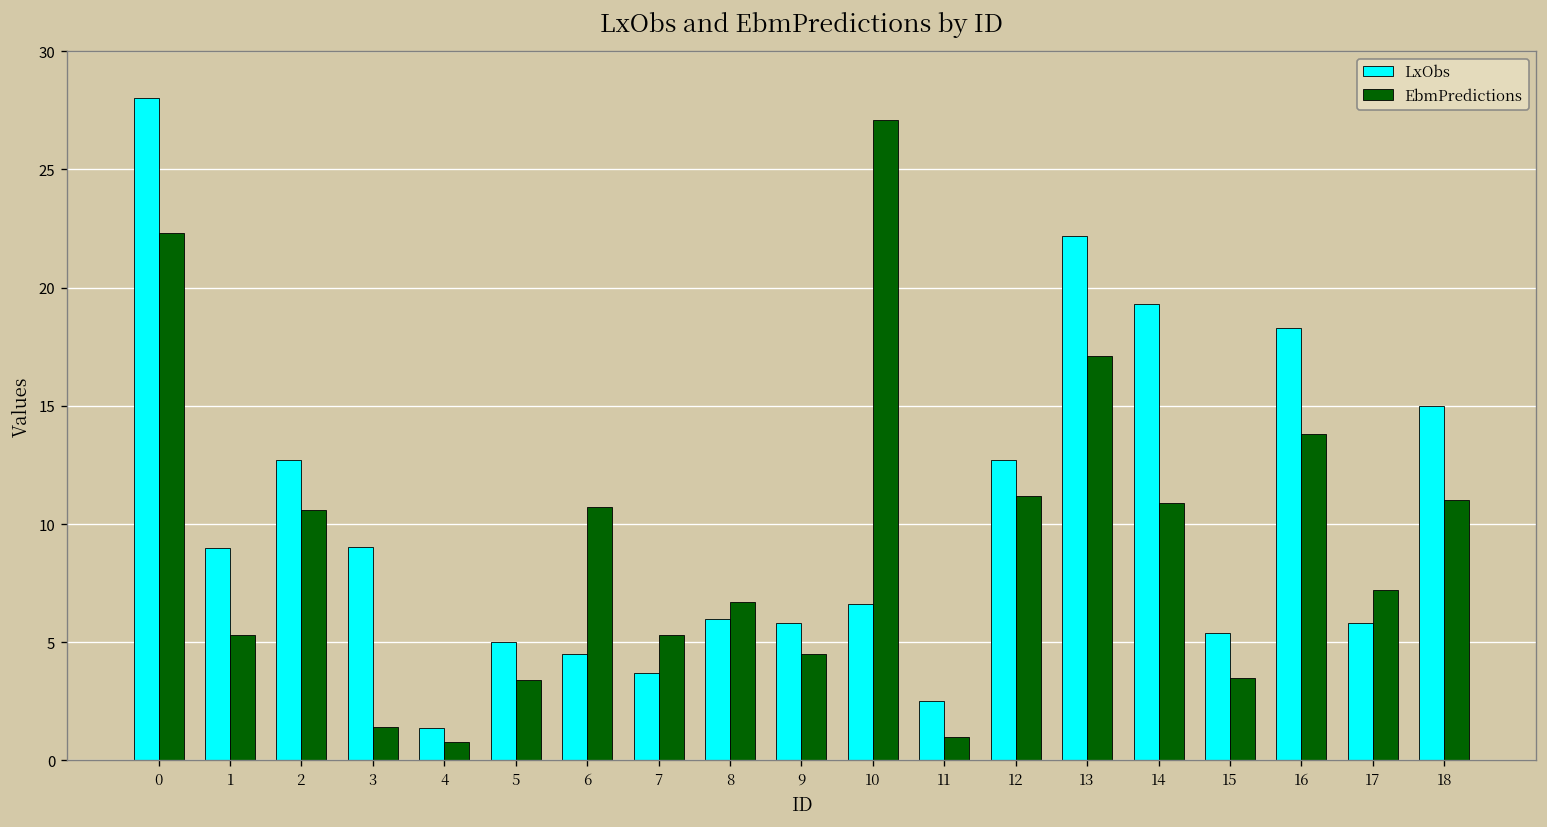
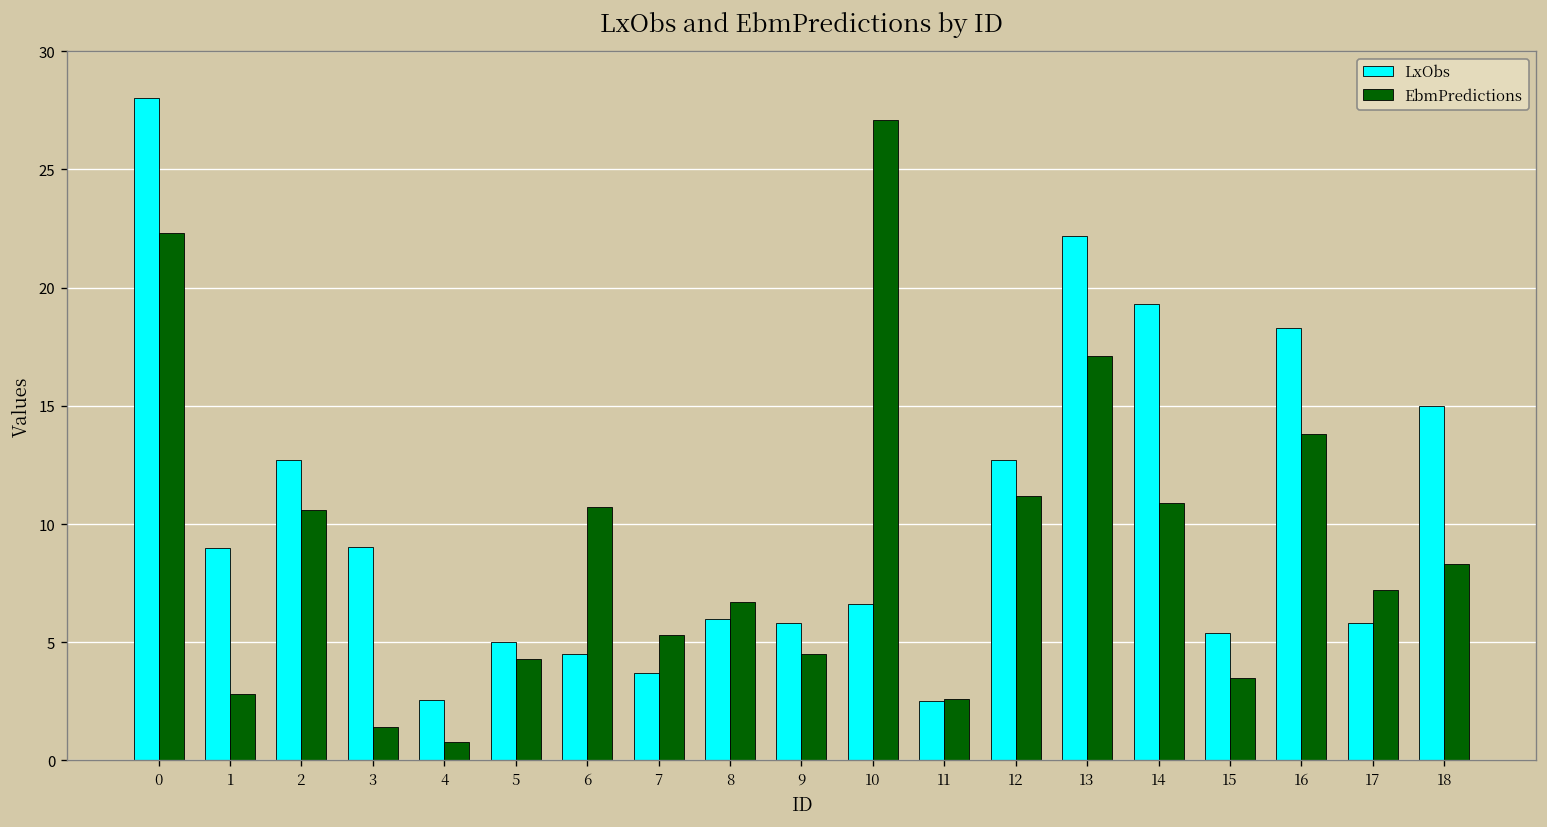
  {
    "LxObs": {
      "0": 28.0,
      "1": 9.0,
      "2": 12.7,
      "3": 9.0,
-     "4": 1.4,
+     "4": 2.5,
      "5": 5.0,
      "6": 4.5,
      "7": 3.7,
      "8": 6.0,
      "9": 5.8,
      "10": 6.6,
      "11": 2.5,
      "12": 12.7,
      "13": 22.2,
      "14": 19.3,
      "15": 5.4,
      "16": 18.3,
      "17": 5.8,
      "18": 15.0
    },
    "EbmPredictions": {
      "0": 22.3,
-     "1": 5.3,
+     "1": 2.8,
      "2": 10.6,
      "3": 1.4,
      "4": 0.8,
-     "5": 3.4,
+     "5": 4.3,
      "6": 10.7,
      "7": 5.3,
      "8": 6.7,
      "9": 4.5,
      "10": 27.1,
-     "11": 1.0,
+     "11": 2.6,
      "12": 11.2,
      "13": 17.1,
      "14": 10.9,
      "15": 3.5,
      "16": 13.8,
      "17": 7.2,
-     "18": 11.0
+     "18": 8.3
    }
  }
